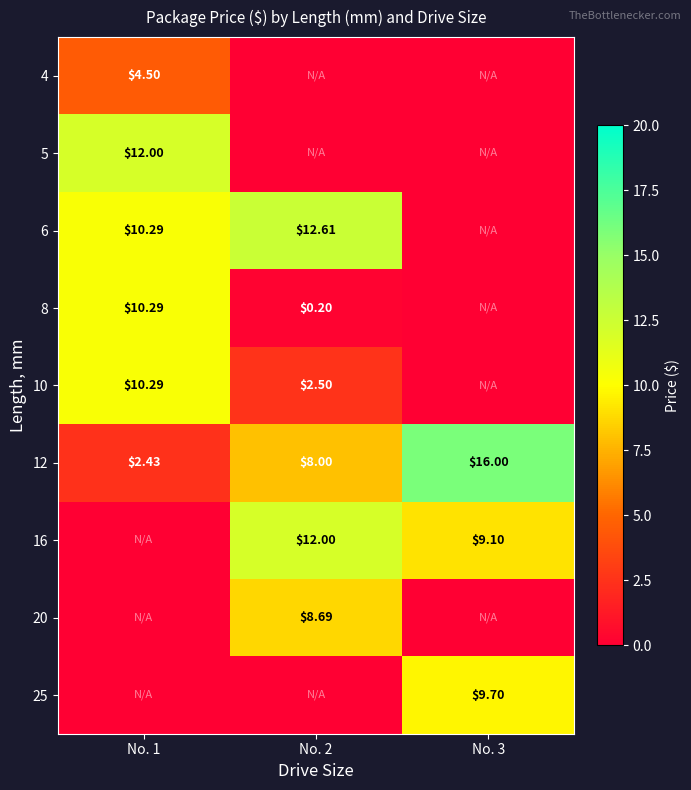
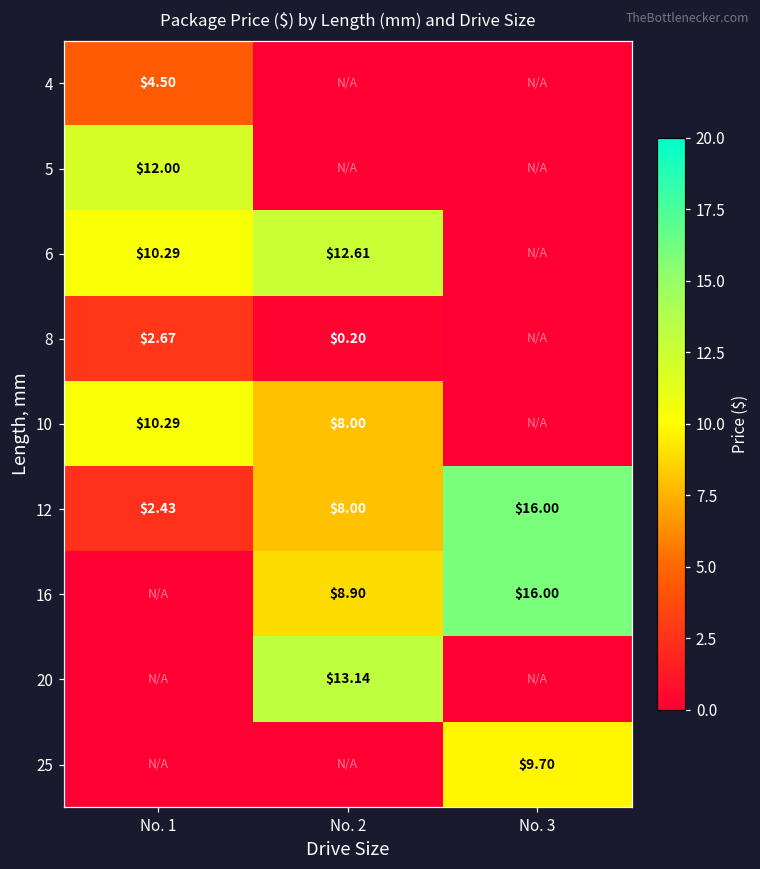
  {
    "4": {
      "No. 1": "$4.50"
    },
    "5": {
      "No. 1": "$12.00"
    },
    "6": {
      "No. 1": "$10.29",
      "No. 2": "$12.61"
    },
    "8": {
-     "No. 1": "$10.29",
+     "No. 1": "$2.67",
      "No. 2": "$0.20"
    },
    "10": {
      "No. 1": "$10.29",
-     "No. 2": "$2.50"
+     "No. 2": "$8.00"
    },
    "12": {
      "No. 1": "$2.43",
      "No. 2": "$8.00",
      "No. 3": "$16.00"
    },
    "16": {
-     "No. 2": "$12.00",
-     "No. 3": "$9.10"
+     "No. 2": "$8.90",
+     "No. 3": "$16.00"
    },
    "20": {
-     "No. 2": "$8.69"
+     "No. 2": "$13.14"
    },
    "25": {
      "No. 3": "$9.70"
    }
  }
